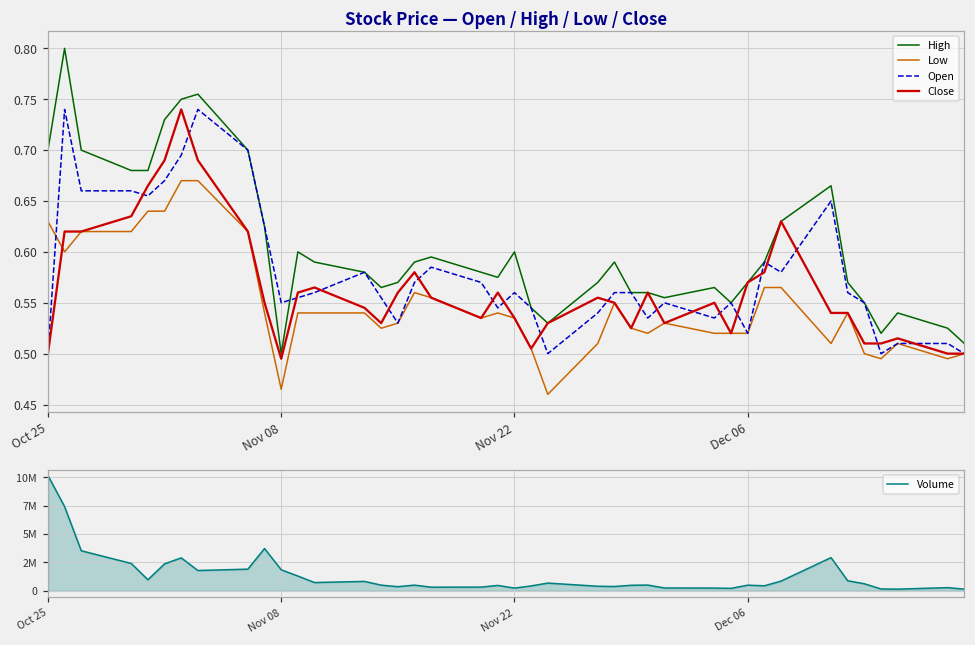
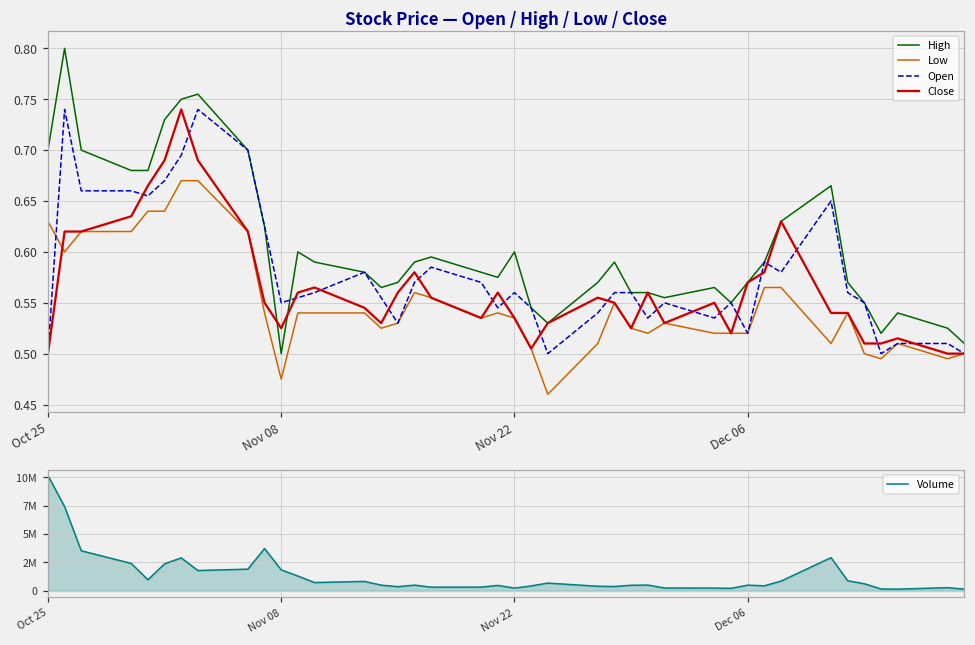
  {
    "Stock Price — Open / High / Low / Close": {
      "High": {
        "Oct 25": 0.70,
        "Nov 08": 0.50,
        "Nov 22": 0.60
      },
      "Low": {
        "Oct 25": 0.63,
-       "Nov 08": 0.47
+       "Nov 08": 0.48
      },
      "Open": {
        "Nov 08": 0.55,
        "Nov 22": 0.56
      },
      "Close": {
-       "Nov 08": 0.50
+       "Nov 08": 0.53
      }
    }
  }
